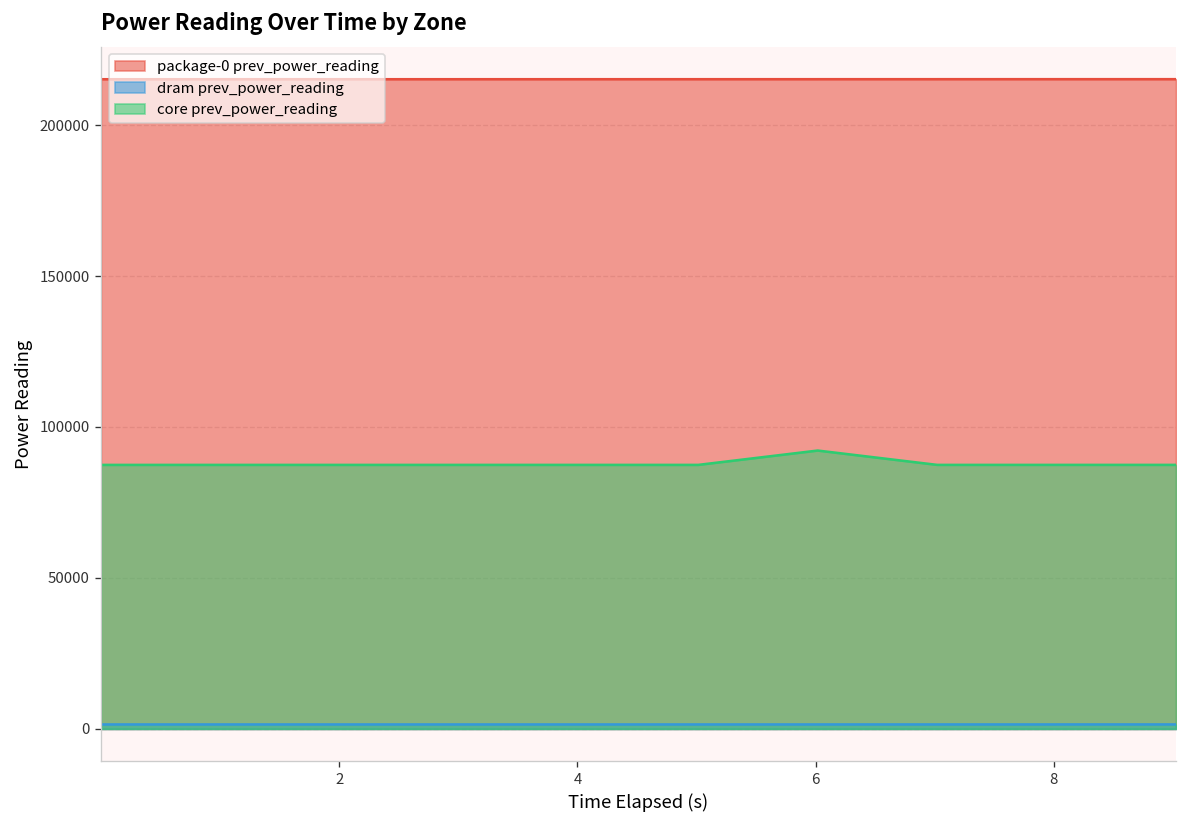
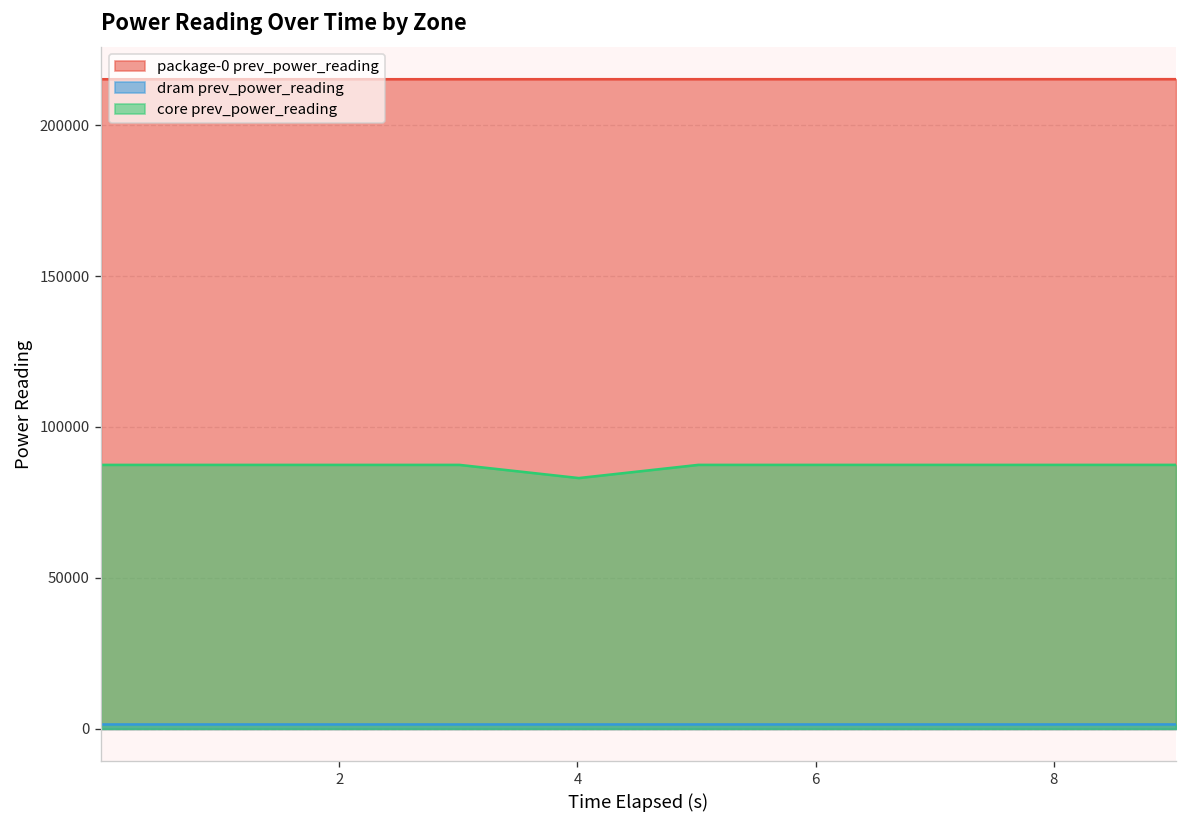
  {
    "package-0 prev_power_reading": {
      "4": 215000,
      "6": 215000
    },
    "dram prev_power_reading": {
      "2": 1000,
      "4": 1000,
      "6": 1000
    },
    "core prev_power_reading": {
      "2": 87000,
-     "4": 87000,
-     "6": 92000
+     "4": 83000,
+     "6": 87000
    }
  }
